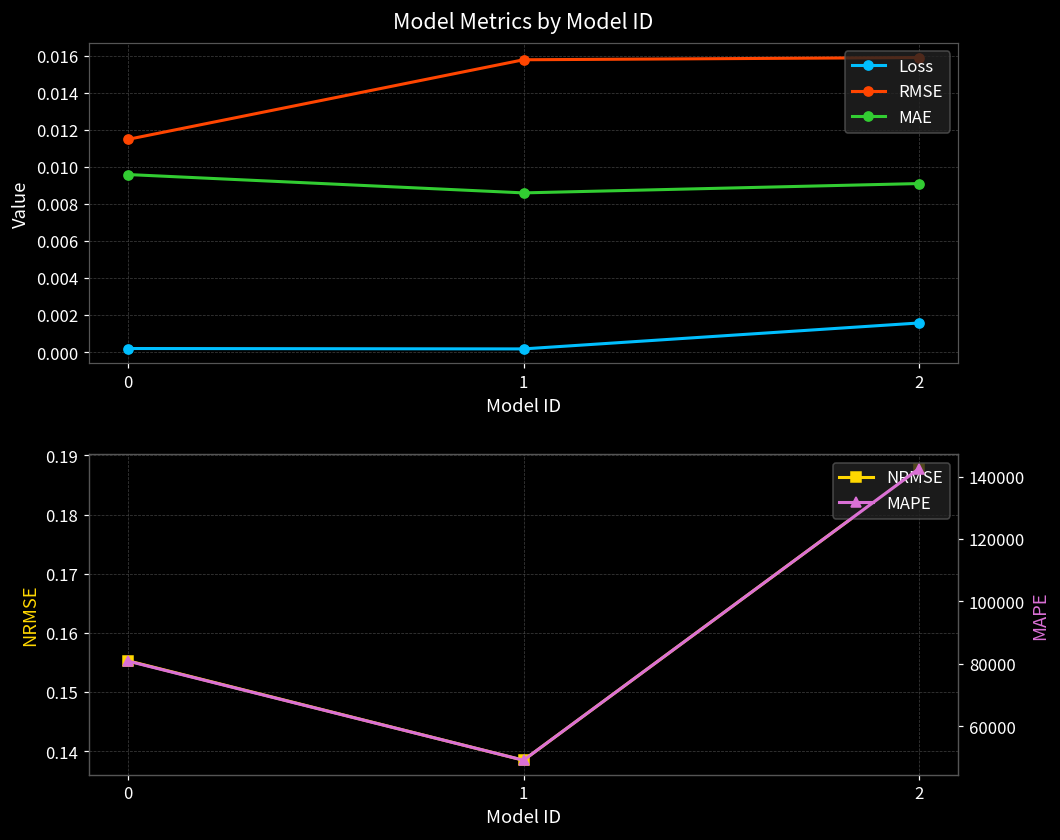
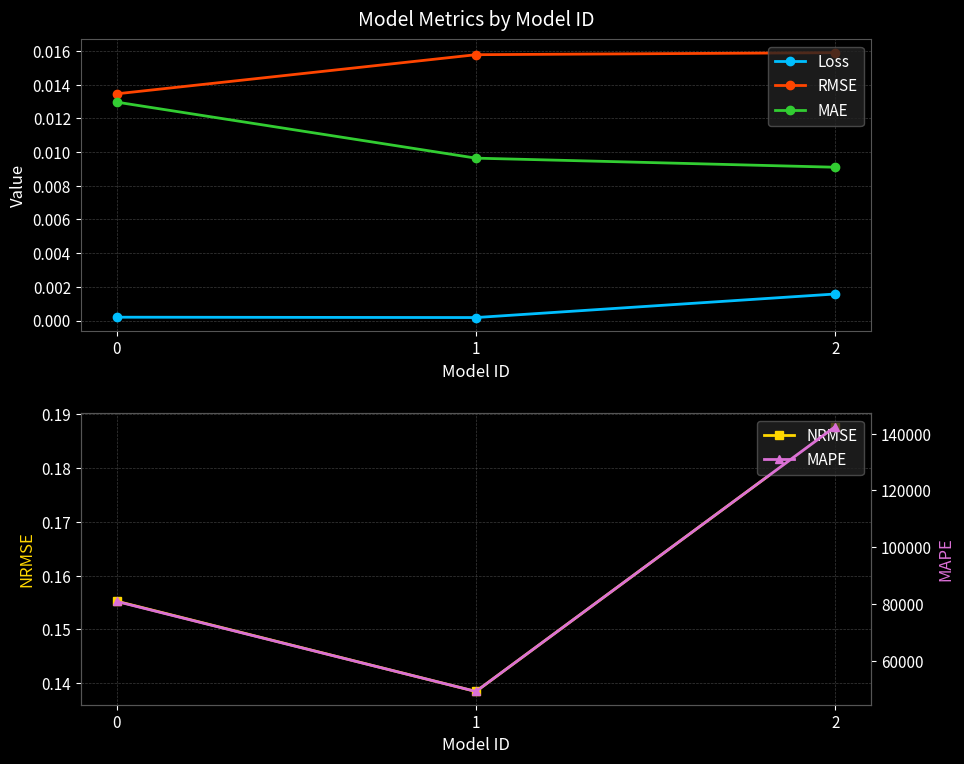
  {
    "Model Metrics by Model ID": {
      "Loss": {
        "0": 0.0002,
        "1": 0.0002,
        "2": 0.0016
      },
      "RMSE": {
-       "0": 0.0115,
+       "0": 0.0135,
        "1": 0.0158
      },
      "MAE": {
-       "0": 0.0096,
-       "1": 0.0086,
+       "0": 0.0130,
+       "1": 0.0096,
        "2": 0.0091
      }
    }
  }
